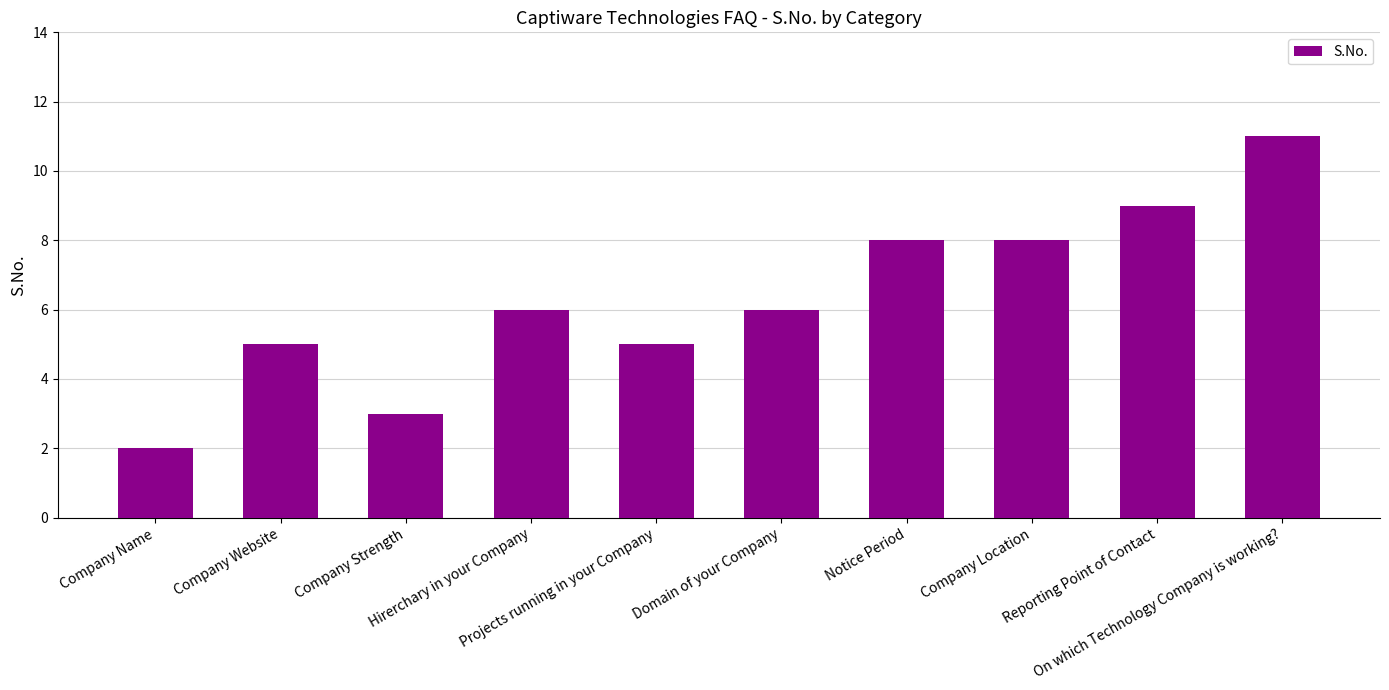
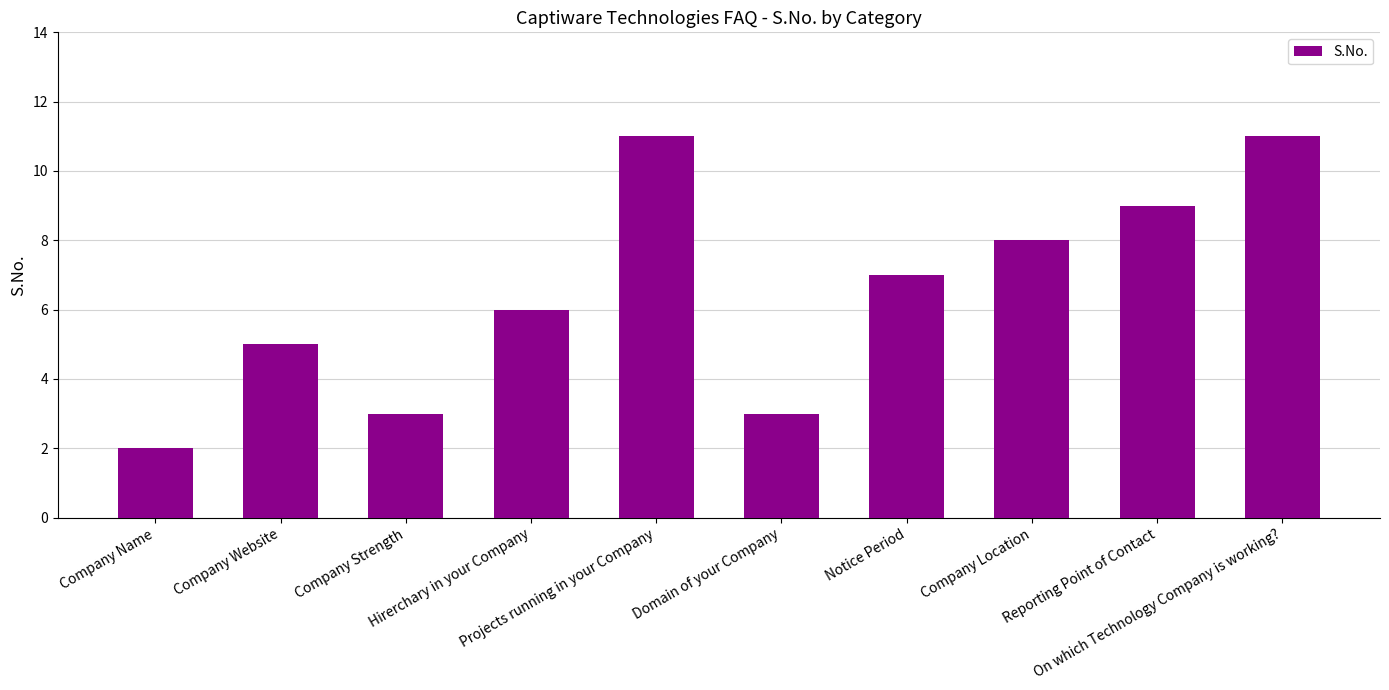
  {
    "Company Name": 2,
    "Company Website": 5,
    "Company Strength": 3,
    "Hirerchary in your Company": 6,
-   "Projects running in your Company": 5,
-   "Domain of your Company": 6,
-   "Notice Period": 8,
+   "Projects running in your Company": 11,
+   "Domain of your Company": 3,
+   "Notice Period": 7,
    "Company Location": 8,
    "Reporting Point of Contact": 9,
    "On which Technology Company is working?": 11
  }
